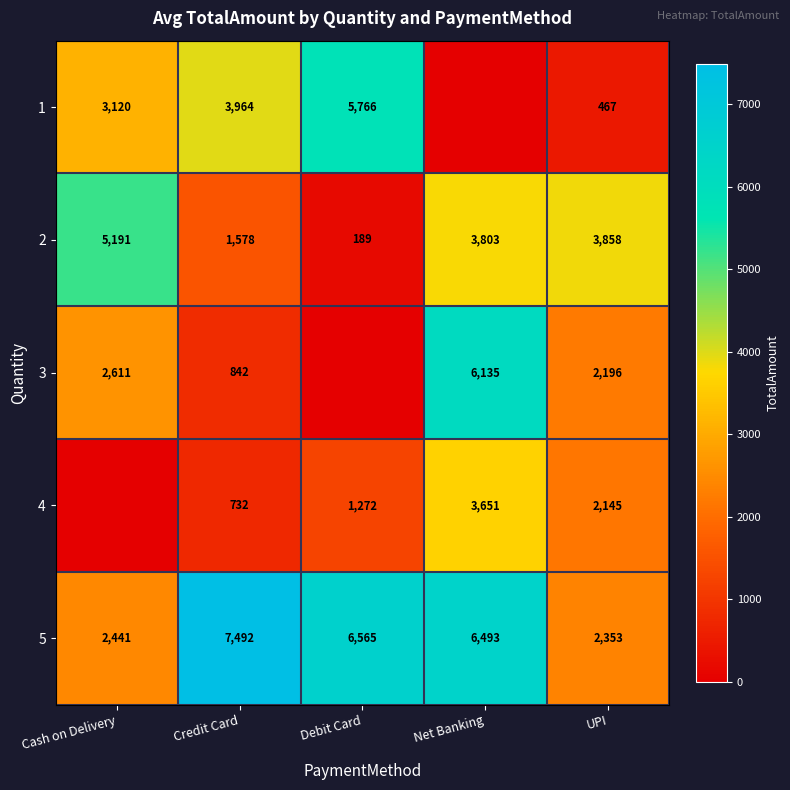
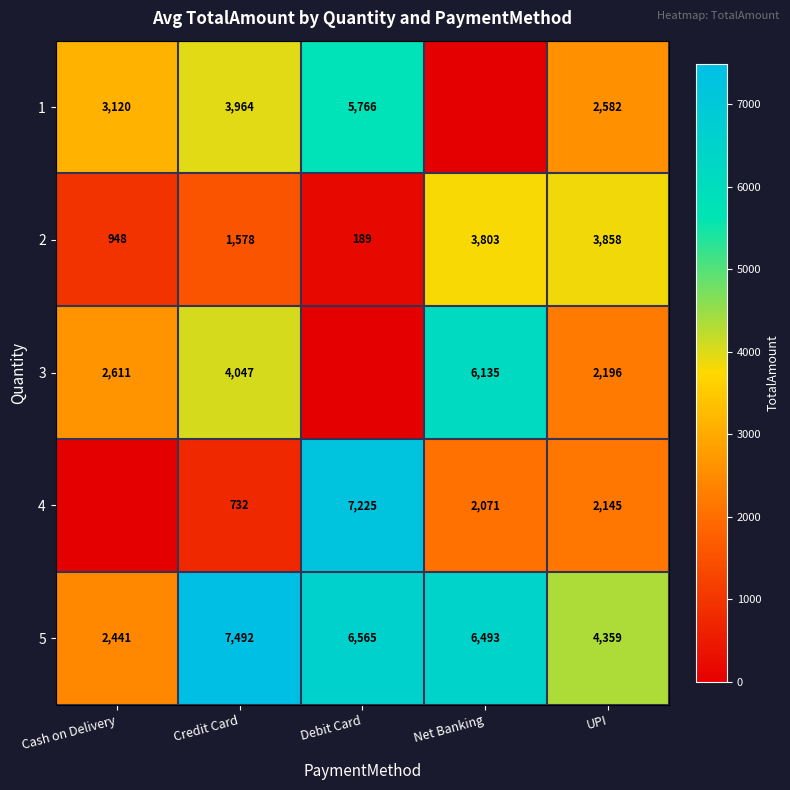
  {
    "1": {
      "Cash on Delivery": "3,120",
      "Credit Card": "3,964",
      "Debit Card": "5,766",
-     "UPI": "467"
+     "UPI": "2,582"
    },
    "2": {
-     "Cash on Delivery": "5,191",
+     "Cash on Delivery": "948",
      "Credit Card": "1,578",
      "Debit Card": "189",
      "Net Banking": "3,803",
      "UPI": "3,858"
    },
    "3": {
      "Cash on Delivery": "2,611",
-     "Credit Card": "842",
+     "Credit Card": "4,047",
      "Net Banking": "6,135",
      "UPI": "2,196"
    },
    "4": {
      "Credit Card": "732",
-     "Debit Card": "1,272",
-     "Net Banking": "3,651",
+     "Debit Card": "7,225",
+     "Net Banking": "2,071",
      "UPI": "2,145"
    },
    "5": {
      "Cash on Delivery": "2,441",
      "Credit Card": "7,492",
      "Debit Card": "6,565",
      "Net Banking": "6,493",
-     "UPI": "2,353"
+     "UPI": "4,359"
    }
  }
